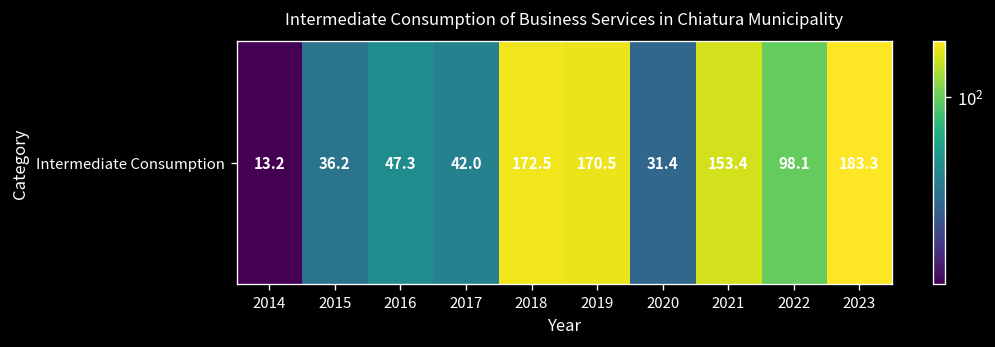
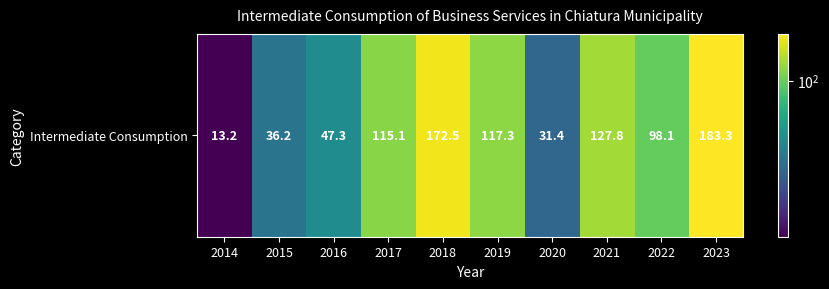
  {
    "Intermediate Consumption": {
      "2014": 13.2,
      "2015": 36.2,
      "2016": 47.3,
-     "2017": 42.0,
+     "2017": 115.1,
      "2018": 172.5,
-     "2019": 170.5,
+     "2019": 117.3,
      "2020": 31.4,
-     "2021": 153.4,
+     "2021": 127.8,
      "2022": 98.1,
      "2023": 183.3
    }
  }
